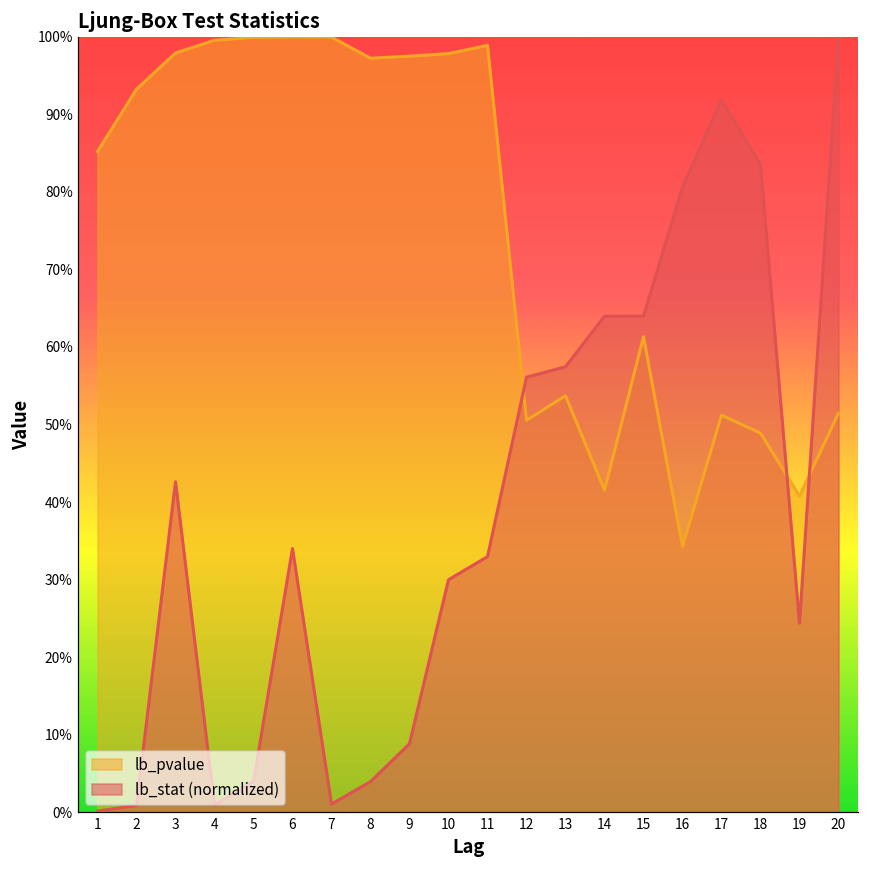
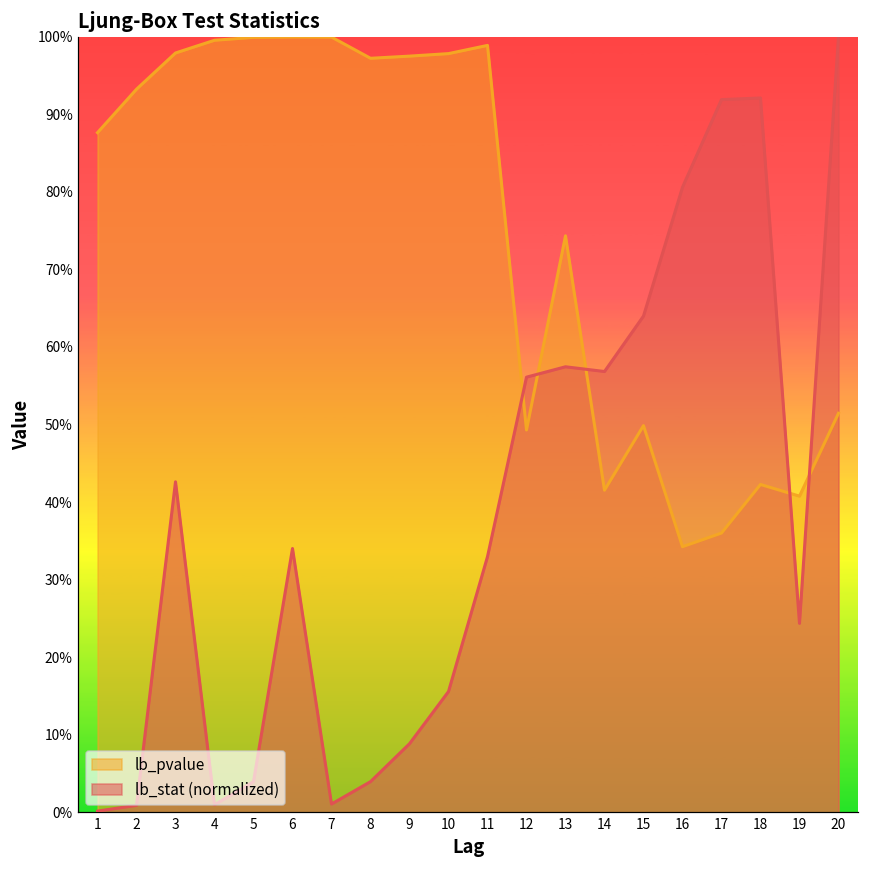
  {
    "lb_pvalue": {
-     "1": "85%",
+     "1": "88%",
      "2": "93%",
      "3": "98%",
      "4": "100%",
      "5": "100%",
      "6": "100%",
      "7": "100%",
      "8": "97%",
      "9": "97%",
      "10": "98%",
      "11": "99%",
-     "12": "51%",
-     "13": "54%",
+     "12": "49%",
+     "13": "74%",
      "14": "42%",
-     "15": "61%",
+     "15": "50%",
      "16": "34%",
-     "17": "51%",
-     "18": "49%",
+     "17": "36%",
+     "18": "42%",
      "19": "41%",
      "20": "51%"
    },
    "lb_stat (normalized)": {
      "1": "0%",
      "2": "1%",
      "3": "43%",
      "6": "34%",
      "7": "1%",
      "8": "4%",
      "9": "9%",
-     "10": "30%",
+     "10": "16%",
      "11": "33%",
      "12": "56%",
      "13": "57%",
-     "14": "64%",
+     "14": "57%",
      "15": "64%",
      "16": "81%",
      "17": "92%",
-     "18": "83%",
+     "18": "92%",
      "19": "24%",
      "20": "100%"
    }
  }
